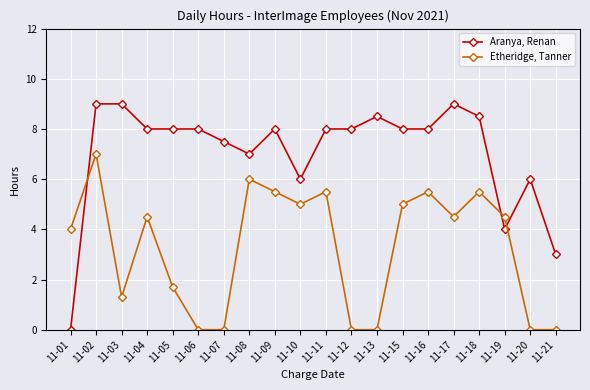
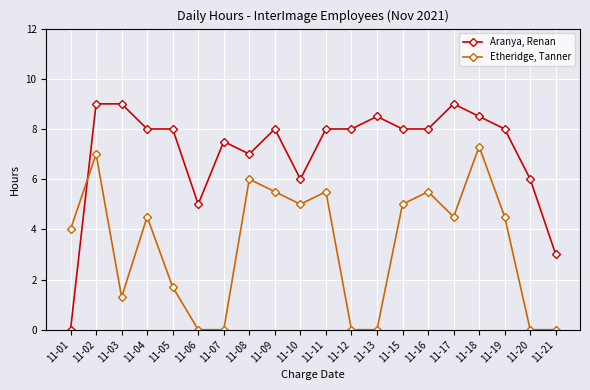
  {
    "Aranya, Renan": {
      "11-01": 0,
      "11-02": 9,
      "11-03": 9,
      "11-04": 8,
      "11-05": 8,
-     "11-06": 8,
+     "11-06": 5,
      "11-07": 7.5,
      "11-08": 7,
      "11-09": 8,
      "11-10": 6,
      "11-11": 8,
      "11-12": 8,
      "11-13": 8.5,
      "11-15": 8,
      "11-16": 8,
      "11-17": 9,
      "11-18": 8.5,
-     "11-19": 4,
+     "11-19": 8,
      "11-20": 6,
      "11-21": 3
    },
    "Etheridge, Tanner": {
      "11-01": 4.0,
      "11-02": 7.0,
      "11-03": 1.3,
      "11-04": 4.5,
      "11-05": 1.7,
      "11-06": 0.0,
      "11-07": 0.0,
      "11-08": 6.0,
      "11-09": 5.5,
      "11-10": 5.0,
      "11-11": 5.5,
      "11-12": 0.0,
      "11-13": 0.0,
      "11-15": 5.0,
      "11-16": 5.5,
      "11-17": 4.5,
-     "11-18": 5.5,
+     "11-18": 7.3,
      "11-19": 4.5,
      "11-20": 0.0,
      "11-21": 0.0
    }
  }
